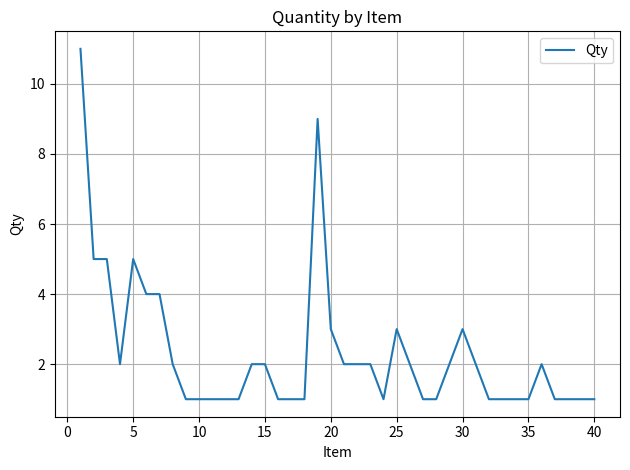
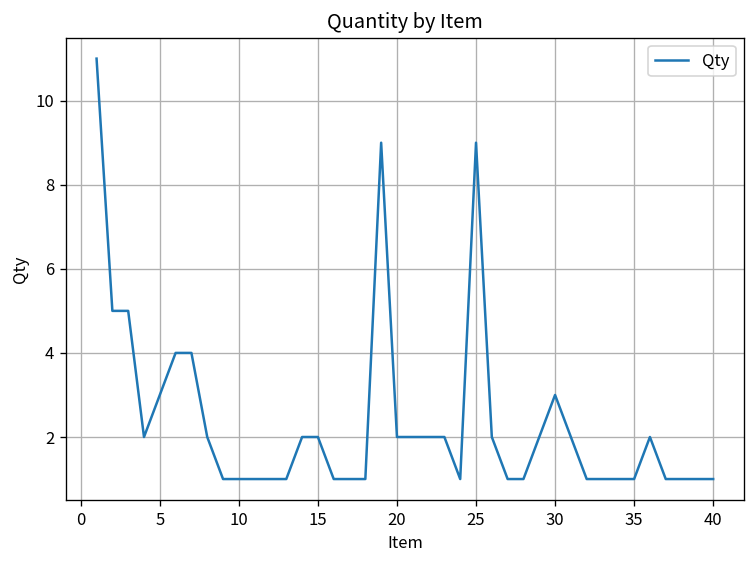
  {
-   "5": 5,
+   "5": 3,
    "10": 1,
    "15": 2,
-   "20": 3,
-   "25": 3,
+   "20": 2,
+   "25": 9,
    "30": 3,
    "35": 1,
    "40": 1
  }
